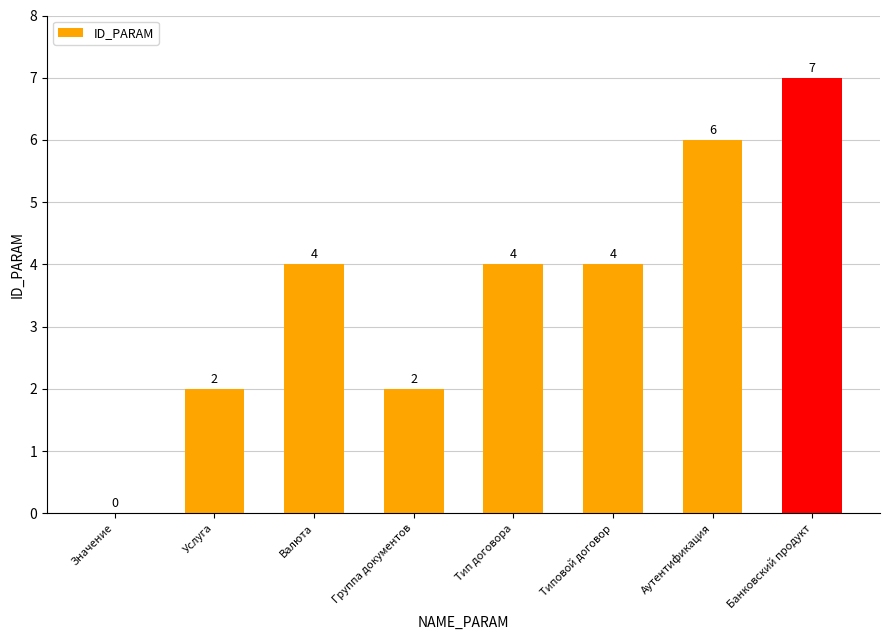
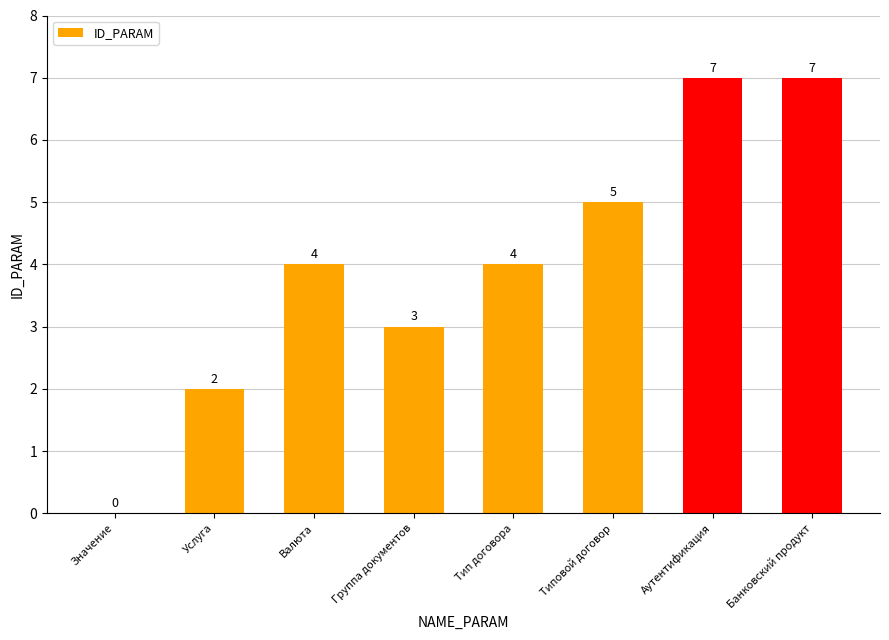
  {
    "Значение": 0,
    "Услуга": 2,
    "Валюта": 4,
-   "Группа документов": 2,
+   "Группа документов": 3,
    "Тип договора": 4,
-   "Типовой договор": 4,
-   "Аутентификация": 6,
+   "Типовой договор": 5,
+   "Аутентификация": 7,
    "Банковский продукт": 7
  }
